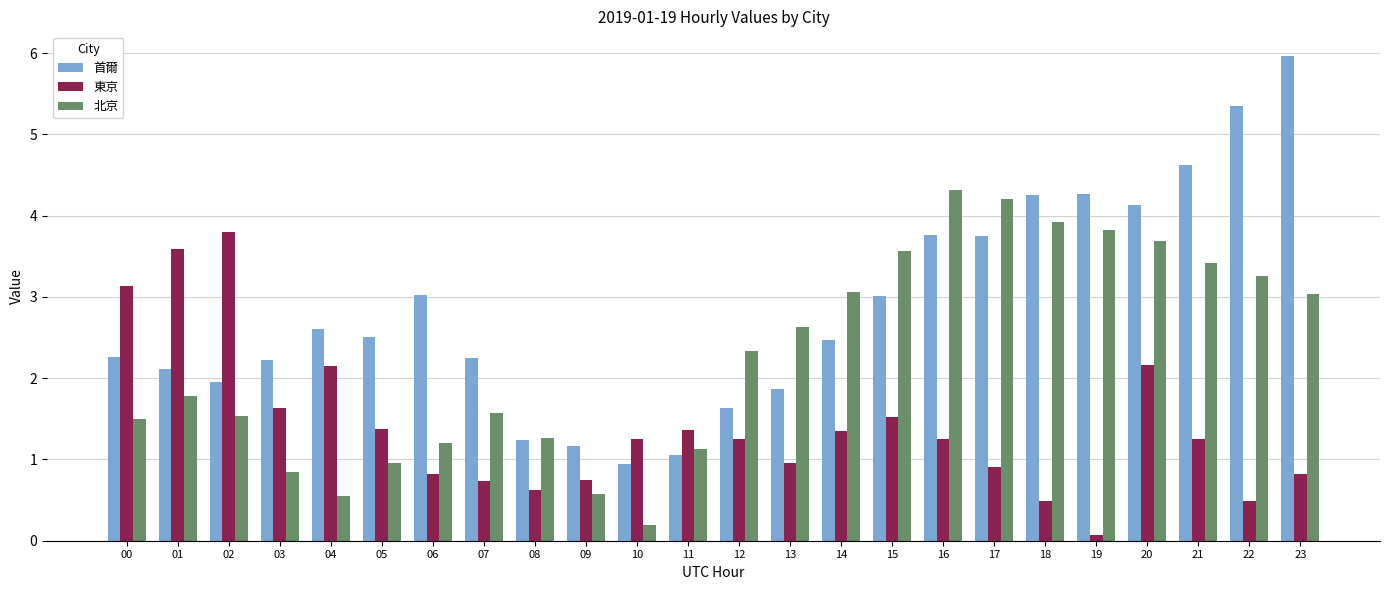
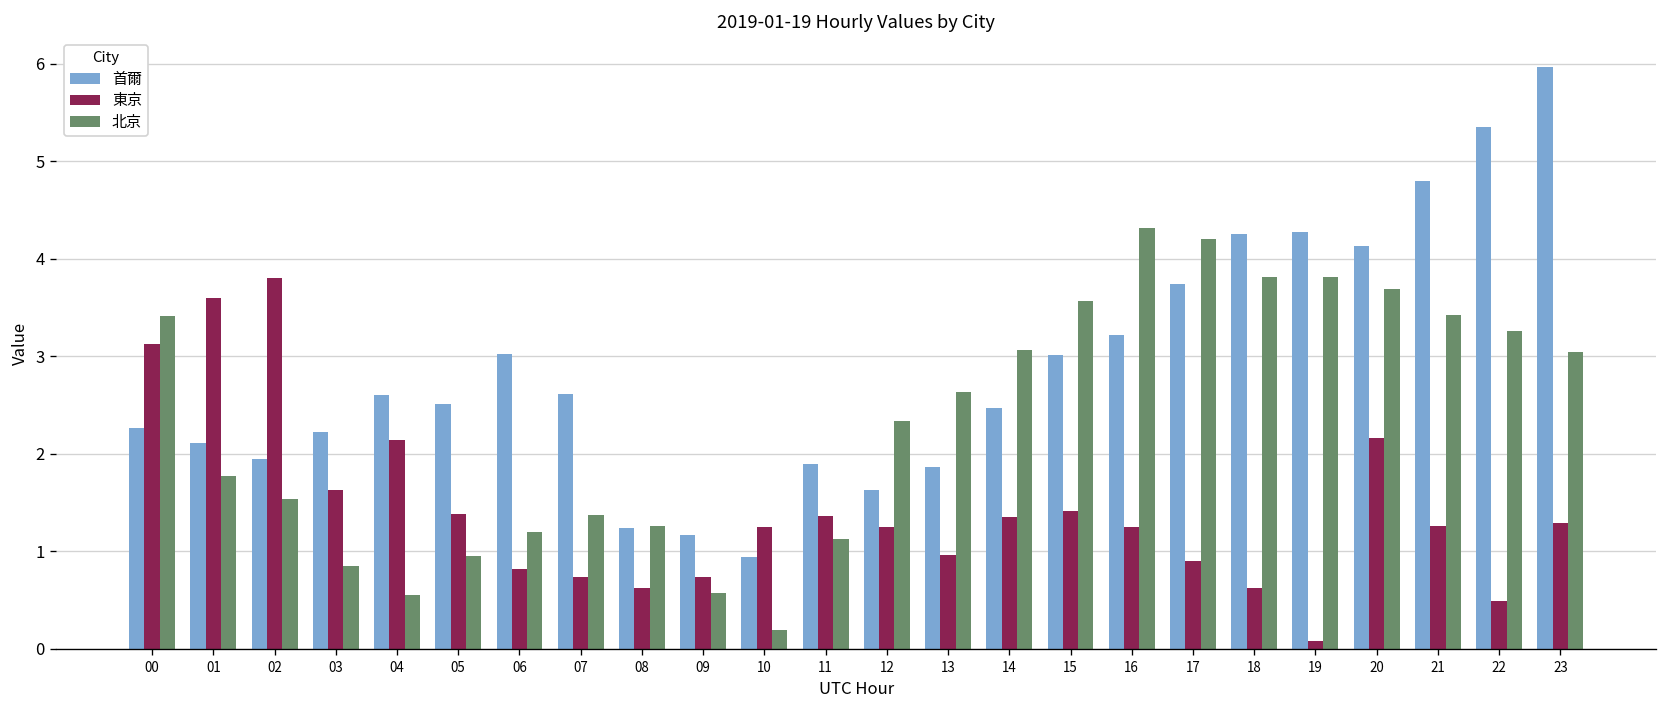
  {
    "首爾": {
      "00": 2.3,
      "01": 2.1,
      "02": 1.9,
      "03": 2.2,
      "04": 2.6,
      "05": 2.5,
      "06": 3.0,
-     "07": 2.2,
+     "07": 2.6,
      "08": 1.2,
      "09": 1.2,
      "10": 0.9,
-     "11": 1.1,
+     "11": 1.9,
      "12": 1.6,
      "13": 1.9,
      "14": 2.5,
      "15": 3.0,
-     "16": 3.8,
+     "16": 3.2,
      "17": 3.7,
      "18": 4.3,
      "19": 4.3,
      "20": 4.1,
-     "21": 4.6,
+     "21": 4.8,
      "22": 5.4,
      "23": 6.0
    },
    "東京": {
      "00": 3.1,
      "01": 3.6,
      "02": 3.8,
      "03": 1.6,
      "04": 2.1,
      "05": 1.4,
      "06": 0.8,
      "07": 0.7,
      "08": 0.6,
      "09": 0.7,
      "10": 1.2,
      "11": 1.4,
      "12": 1.2,
      "13": 1.0,
      "14": 1.4,
-     "15": 1.5,
+     "15": 1.4,
      "16": 1.2,
      "17": 0.9,
-     "18": 0.5,
+     "18": 0.6,
      "19": 0.1,
      "20": 2.2,
      "21": 1.3,
      "22": 0.5,
-     "23": 0.8
+     "23": 1.3
    },
    "北京": {
-     "00": 1.5,
+     "00": 3.4,
      "01": 1.8,
      "02": 1.5,
      "03": 0.8,
      "04": 0.6,
      "05": 1.0,
      "06": 1.2,
-     "07": 1.6,
+     "07": 1.4,
      "08": 1.3,
      "09": 0.6,
      "10": 0.2,
      "11": 1.1,
      "12": 2.3,
      "13": 2.6,
      "14": 3.1,
      "15": 3.6,
      "16": 4.3,
      "17": 4.2,
-     "18": 3.9,
+     "18": 3.8,
      "19": 3.8,
      "20": 3.7,
      "21": 3.4,
      "22": 3.3,
      "23": 3.0
    }
  }
